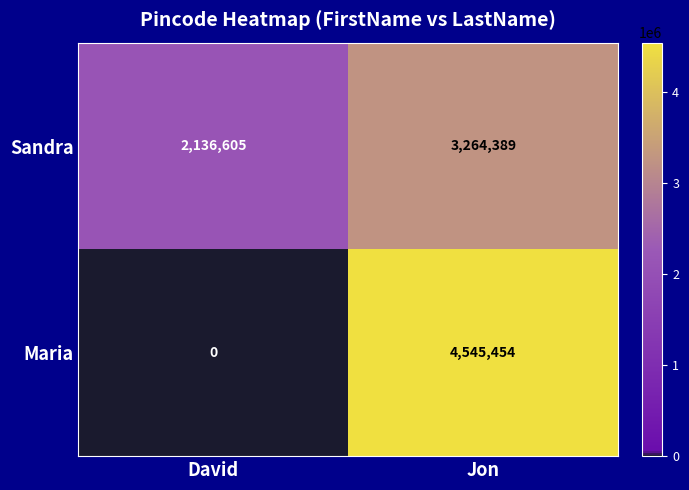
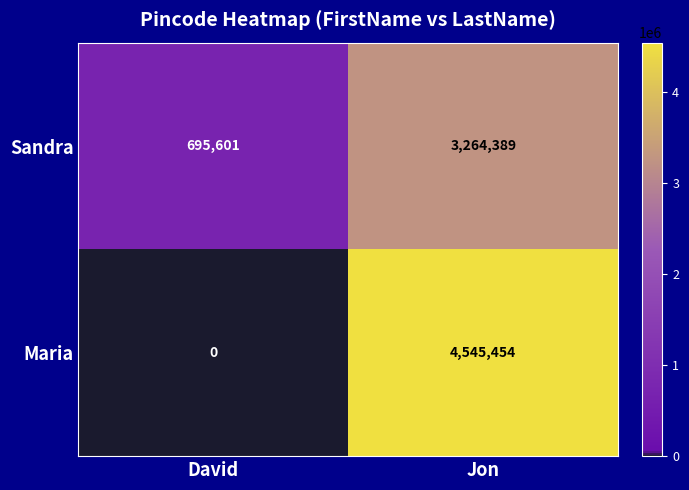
  {
    "Sandra": {
-     "David": "2,136,605",
+     "David": "695,601",
      "Jon": "3,264,389"
    },
    "Maria": {
      "David": "0",
      "Jon": "4,545,454"
    }
  }
